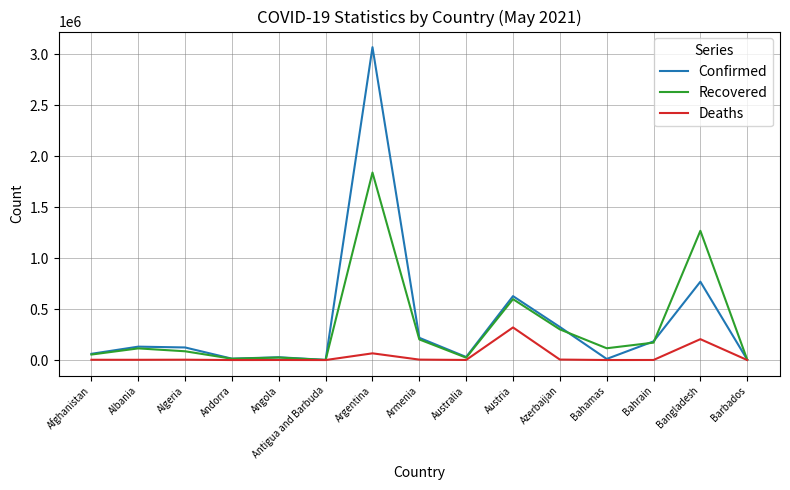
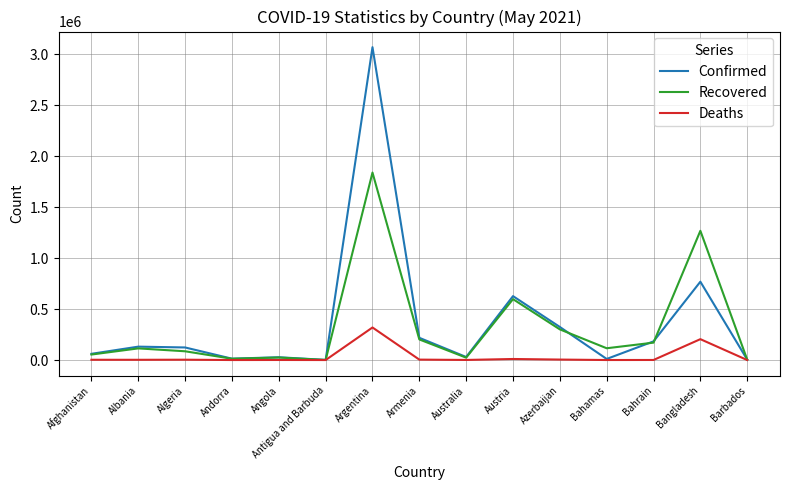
  {
    "Confirmed": {
      "Algeria": 120000,
      "Argentina": 3070000,
      "Austria": 630000,
      "Bangladesh": 770000
    },
    "Recovered": {
      "Algeria": 90000,
      "Argentina": 1840000,
      "Austria": 600000,
      "Bahamas": 120000,
      "Bangladesh": 1270000
    },
    "Deaths": {
      "Afghanistan": 0,
      "Albania": 0,
      "Algeria": 0,
-     "Argentina": 70000,
+     "Argentina": 320000,
      "Armenia": 0,
-     "Austria": 320000,
+     "Austria": 10000,
      "Azerbaijan": 0,
      "Bahrain": 0,
      "Bangladesh": 210000
    }
  }
